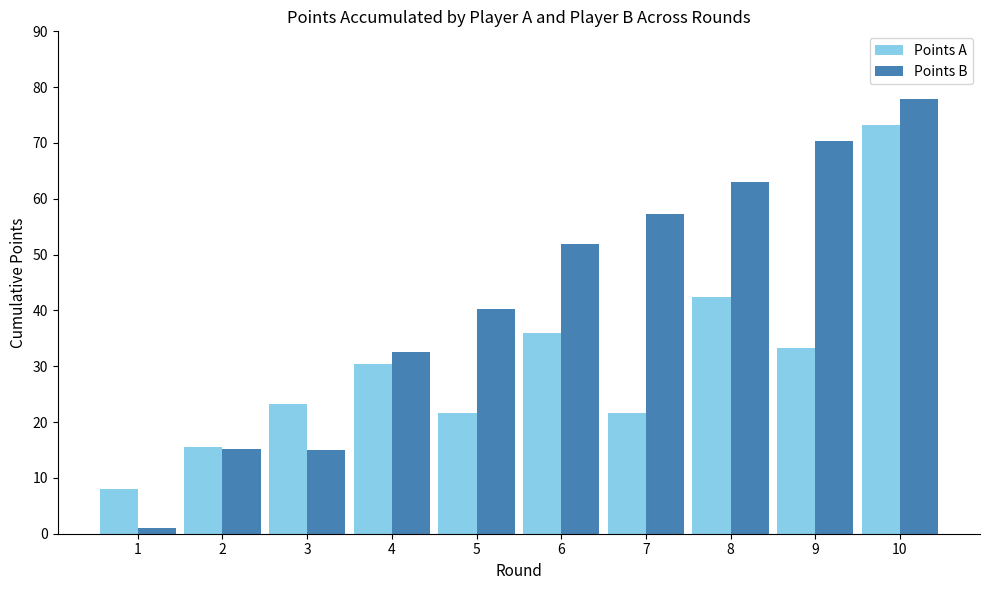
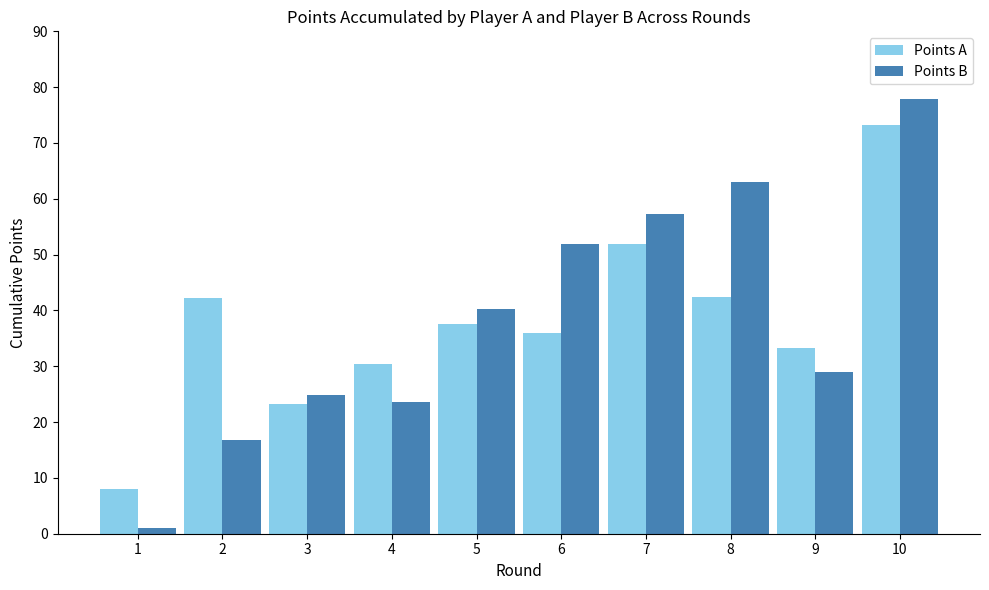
  {
    "Points A": {
      "1": 8,
-     "2": 16,
+     "2": 42,
      "3": 23,
      "4": 30,
-     "5": 22,
+     "5": 38,
      "6": 36,
-     "7": 22,
+     "7": 52,
      "8": 42,
      "9": 33,
      "10": 73
    },
    "Points B": {
      "1": 1,
-     "2": 15,
-     "3": 15,
-     "4": 33,
+     "2": 17,
+     "3": 25,
+     "4": 24,
      "5": 40,
      "6": 52,
      "7": 57,
      "8": 63,
-     "9": 70,
+     "9": 29,
      "10": 78
    }
  }
